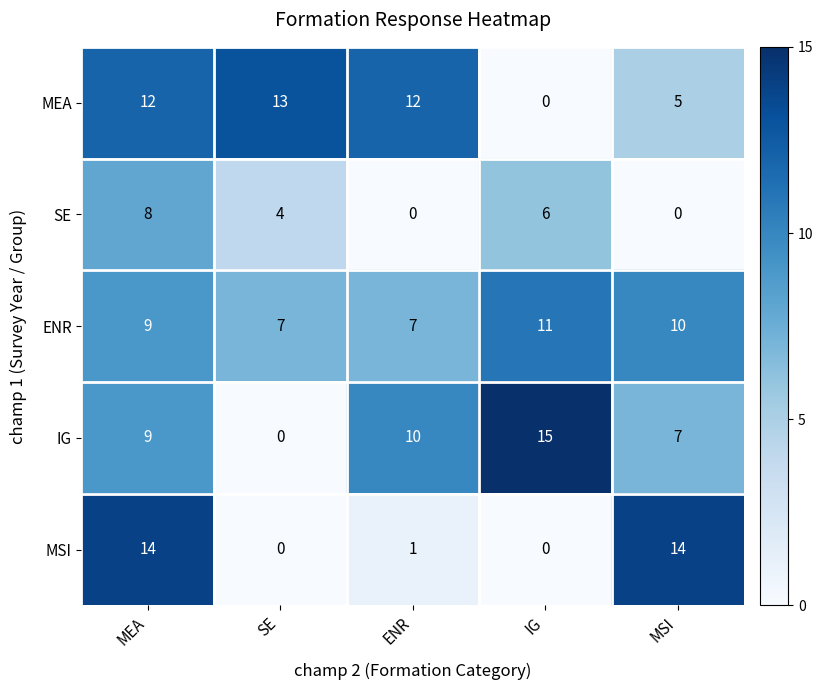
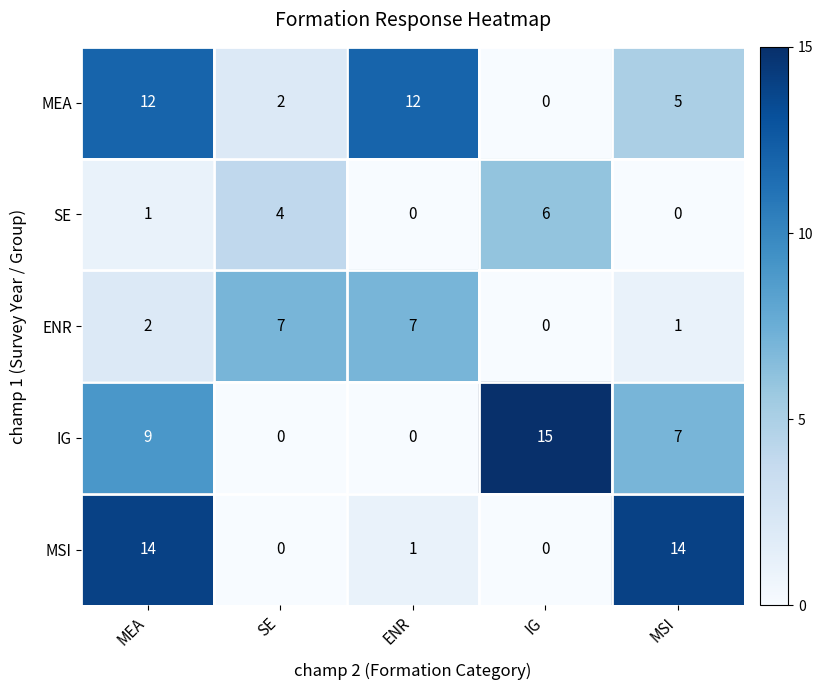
  {
    "MEA": {
      "MEA": 12,
-     "SE": 13,
+     "SE": 2,
      "ENR": 12,
      "IG": 0,
      "MSI": 5
    },
    "SE": {
-     "MEA": 8,
+     "MEA": 1,
      "SE": 4,
      "ENR": 0,
      "IG": 6,
      "MSI": 0
    },
    "ENR": {
-     "MEA": 9,
+     "MEA": 2,
      "SE": 7,
      "ENR": 7,
-     "IG": 11,
-     "MSI": 10
+     "IG": 0,
+     "MSI": 1
    },
    "IG": {
      "MEA": 9,
      "SE": 0,
-     "ENR": 10,
+     "ENR": 0,
      "IG": 15,
      "MSI": 7
    },
    "MSI": {
      "MEA": 14,
      "SE": 0,
      "ENR": 1,
      "IG": 0,
      "MSI": 14
    }
  }
